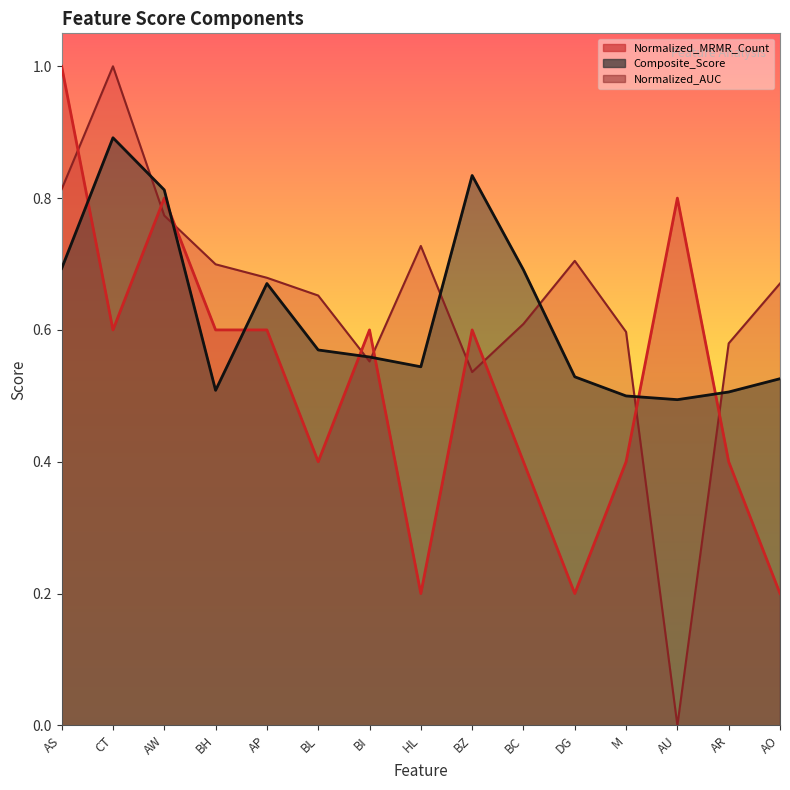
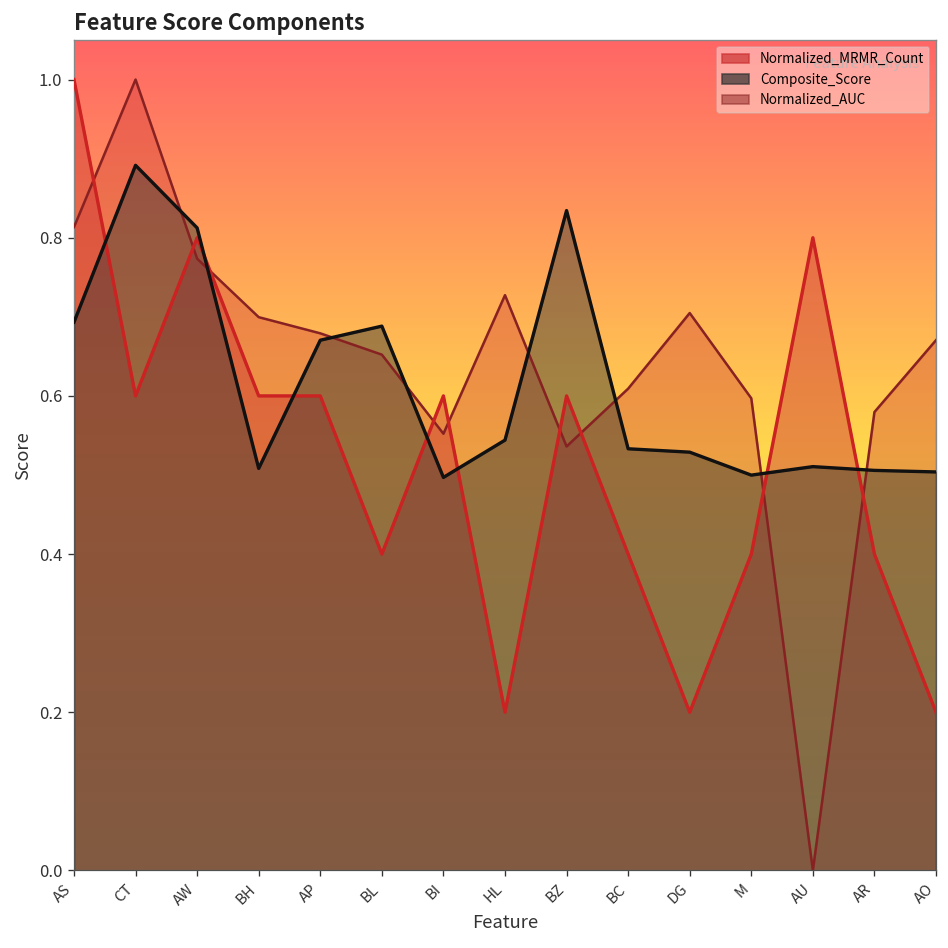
  {
    "Composite_Score": {
      "AS": 0.69,
      "CT": 0.89,
      "AW": 0.81,
      "BH": 0.51,
      "AP": 0.67,
-     "BL": 0.57,
-     "BI": 0.56,
+     "BL": 0.69,
+     "BI": 0.50,
      "HL": 0.54,
      "BZ": 0.83,
-     "BC": 0.69,
+     "BC": 0.53,
      "DG": 0.53,
      "M": 0.50,
-     "AU": 0.49,
+     "AU": 0.51,
      "AR": 0.51,
-     "AO": 0.53
+     "AO": 0.50
    }
  }
